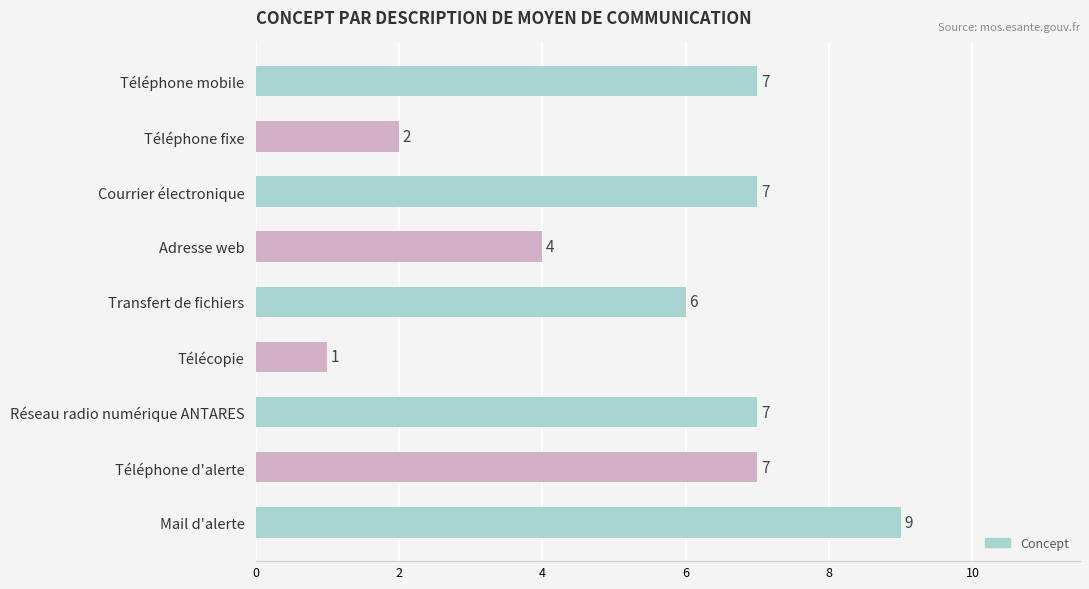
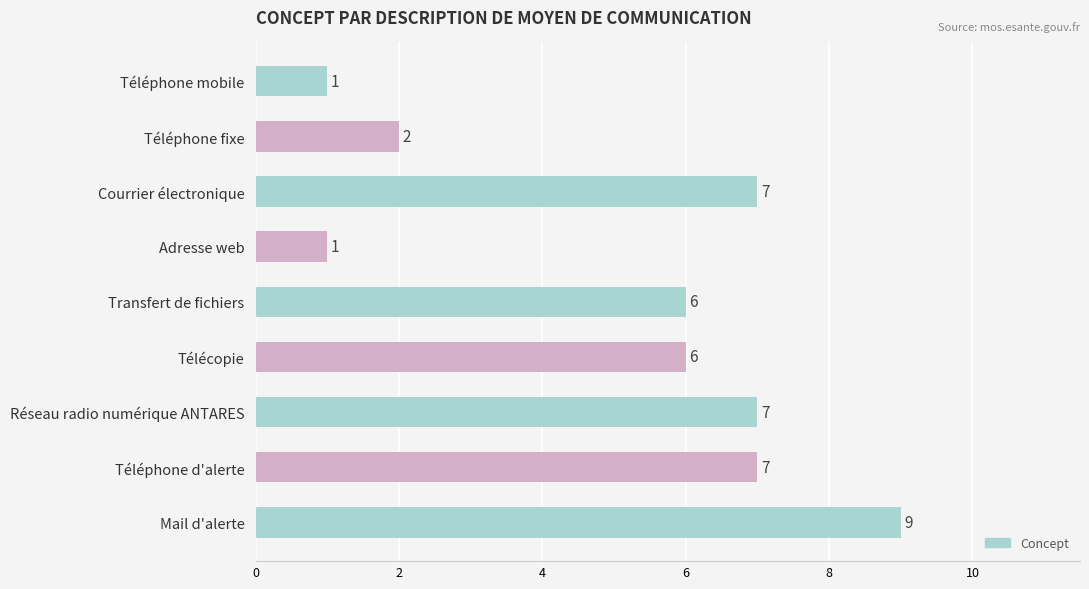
  {
-   "Téléphone mobile": 7,
+   "Téléphone mobile": 1,
    "Téléphone fixe": 2,
    "Courrier électronique": 7,
-   "Adresse web": 4,
+   "Adresse web": 1,
    "Transfert de fichiers": 6,
-   "Télécopie": 1,
+   "Télécopie": 6,
    "Réseau radio numérique ANTARES": 7,
    "Téléphone d'alerte": 7,
    "Mail d'alerte": 9
  }
